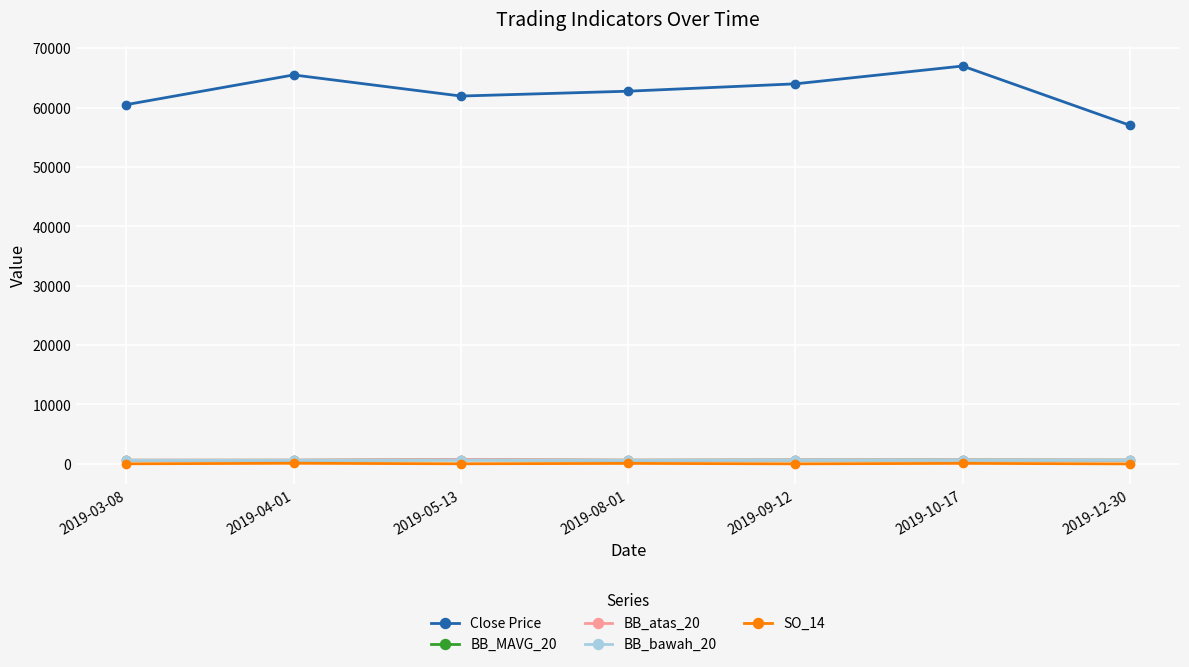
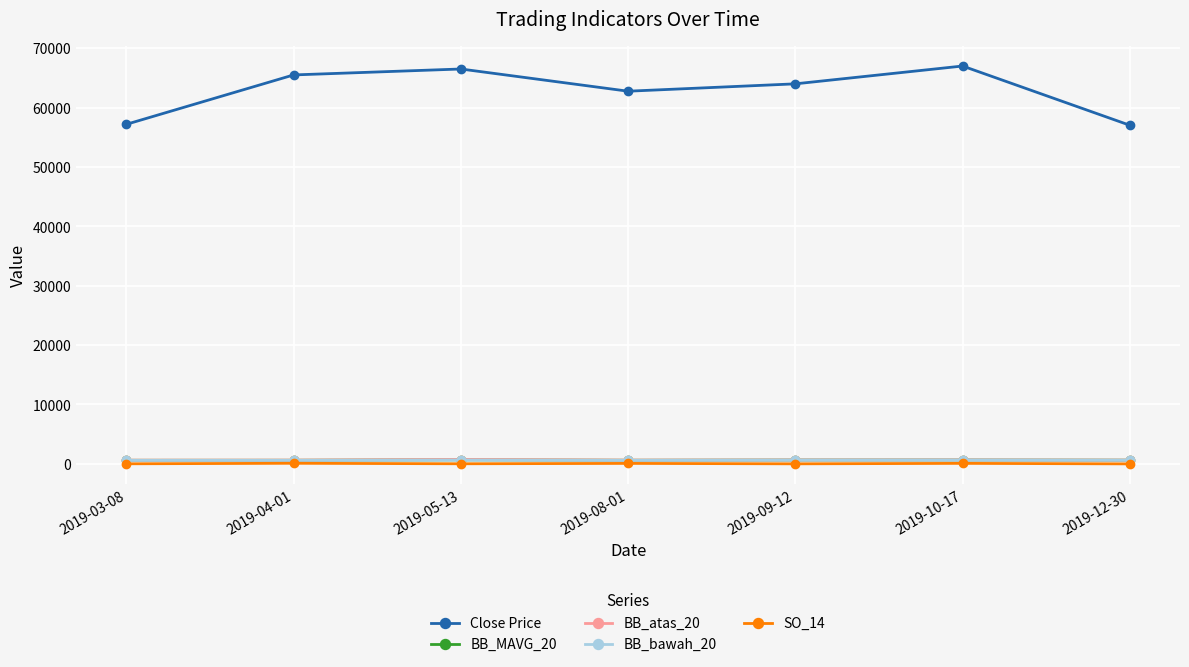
  {
    "Close Price": {
-     "2019-03-08": 61000,
+     "2019-03-08": 57000,
      "2019-04-01": 66000,
-     "2019-05-13": 62000,
+     "2019-05-13": 67000,
      "2019-08-01": 63000,
      "2019-09-12": 64000,
      "2019-10-17": 67000,
      "2019-12-30": 57000
    },
    "SO_14": {
      "2019-03-08": 0,
      "2019-04-01": 0,
      "2019-05-13": 0,
      "2019-08-01": 0,
      "2019-09-12": 0,
      "2019-10-17": 0,
      "2019-12-30": 0
    }
  }
